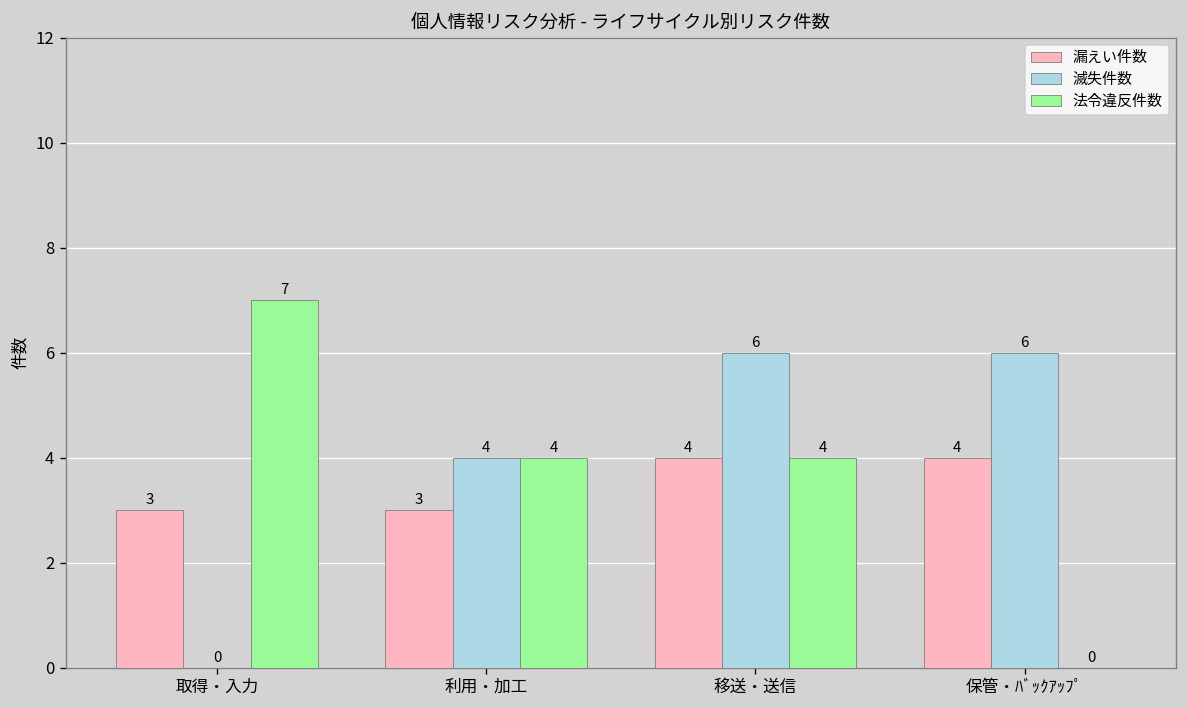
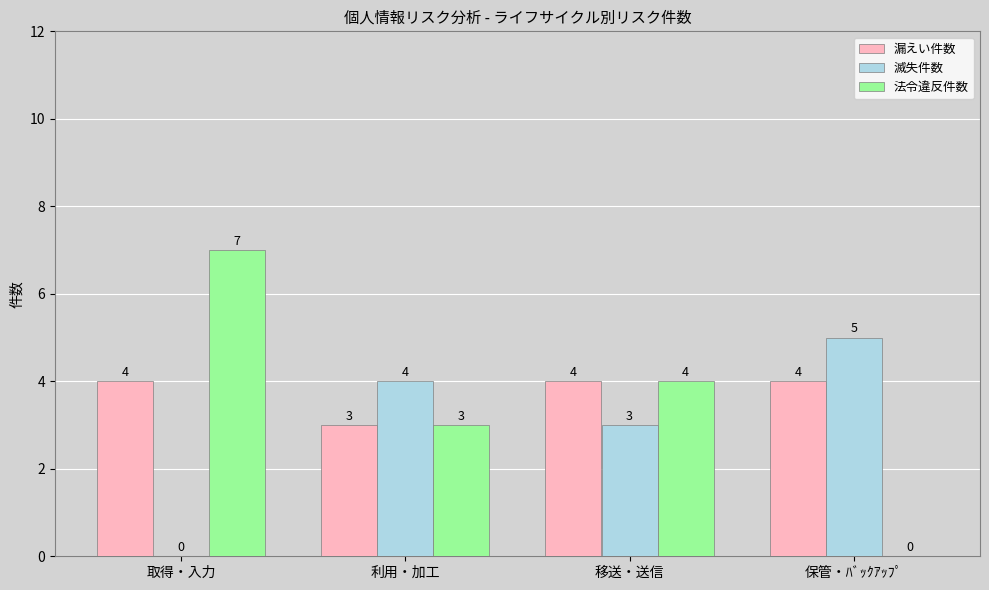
  {
    "漏えい件数": {
-     "取得・入力": 3,
+     "取得・入力": 4,
      "利用・加工": 3,
      "移送・送信": 4,
      "保管・ﾊﾞｯｸｱｯﾌﾟ": 4
    },
    "滅失件数": {
      "取得・入力": 0,
      "利用・加工": 4,
-     "移送・送信": 6,
-     "保管・ﾊﾞｯｸｱｯﾌﾟ": 6
+     "移送・送信": 3,
+     "保管・ﾊﾞｯｸｱｯﾌﾟ": 5
    },
    "法令違反件数": {
      "取得・入力": 7,
-     "利用・加工": 4,
+     "利用・加工": 3,
      "移送・送信": 4,
      "保管・ﾊﾞｯｸｱｯﾌﾟ": 0
    }
  }
